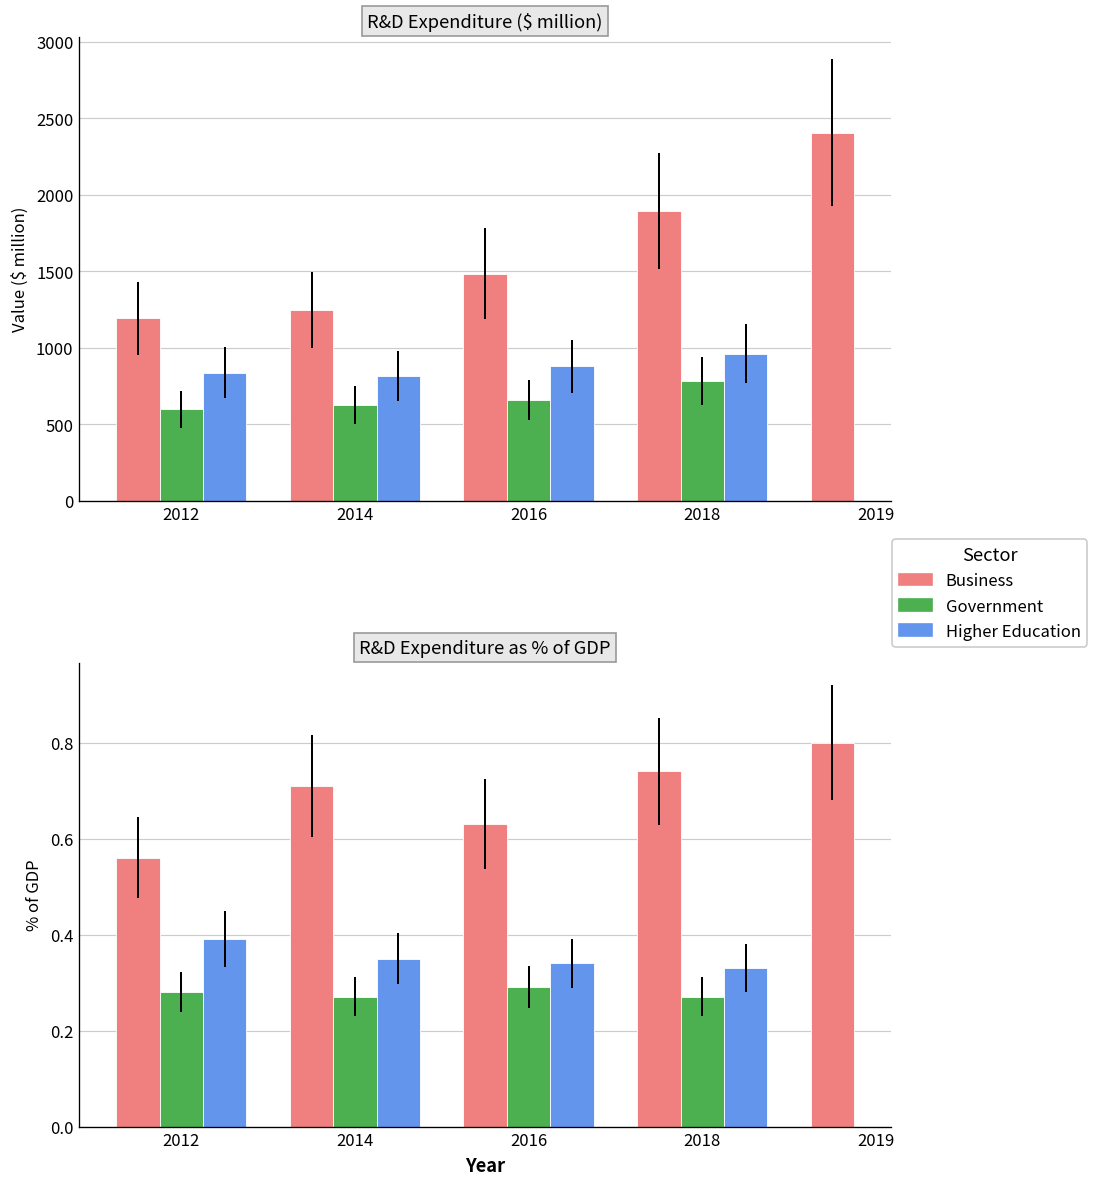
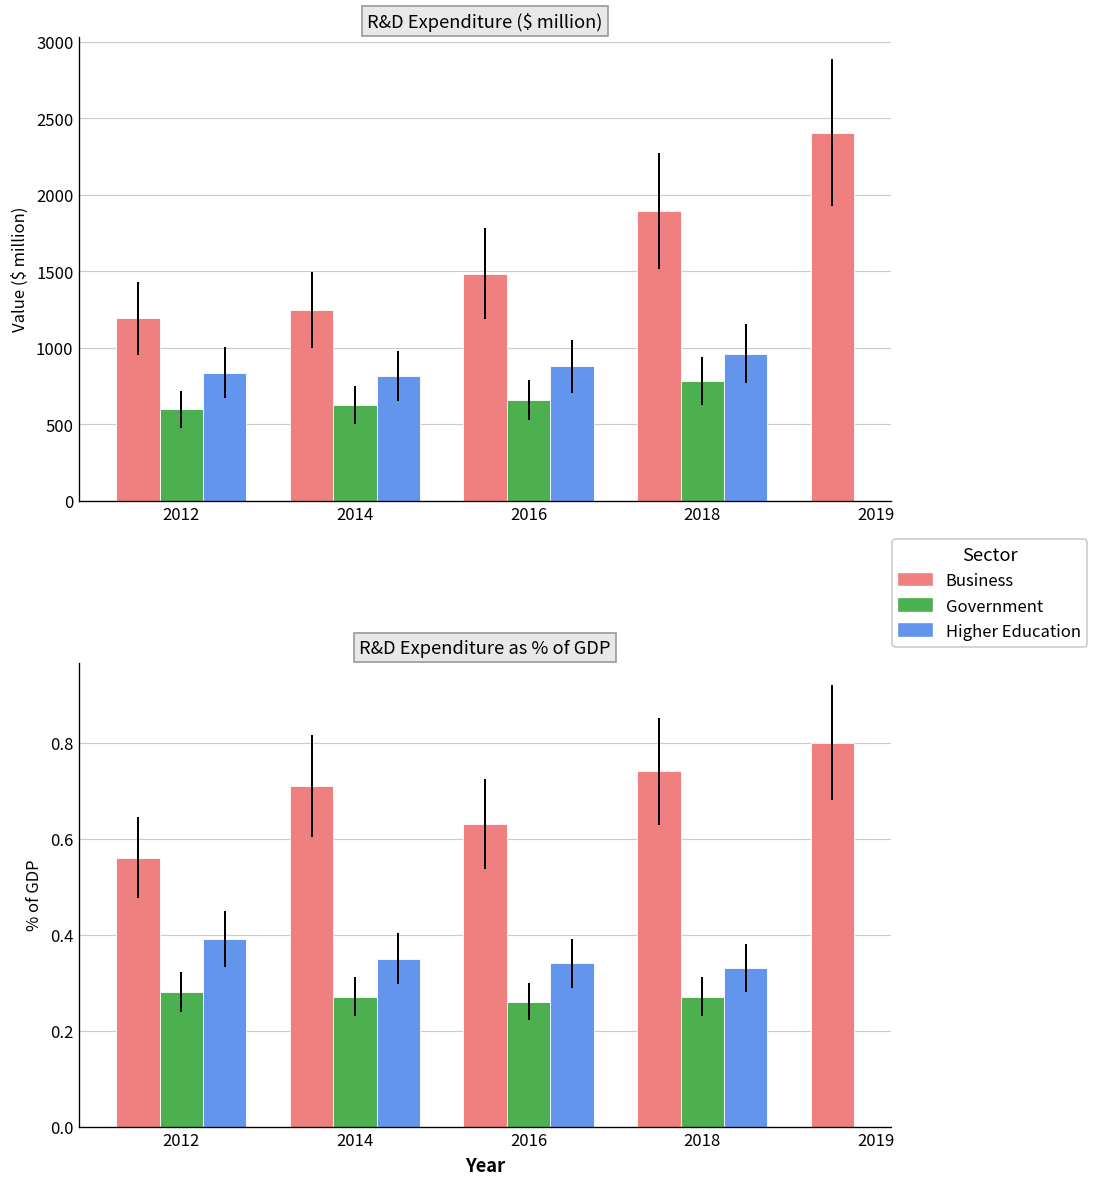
  {
    "R&D Expenditure ($ million)": {
      "Business": {
        "2012": 1190,
        "2014": 1250,
        "2016": 1480,
        "2018": 1900,
        "2019": 2410
      },
      "Government": {
        "2012": 600,
        "2014": 620,
        "2016": 660,
        "2018": 780
      }
    },
    "R&D Expenditure as % of GDP": {
      "Business": {
        "2012": 0.56,
        "2014": 0.71,
        "2016": 0.63,
        "2018": 0.74,
        "2019": 0.80
      },
      "Government": {
        "2012": 0.28,
        "2014": 0.27,
-       "2016": 0.29,
+       "2016": 0.26,
        "2018": 0.27
      }
    }
  }
